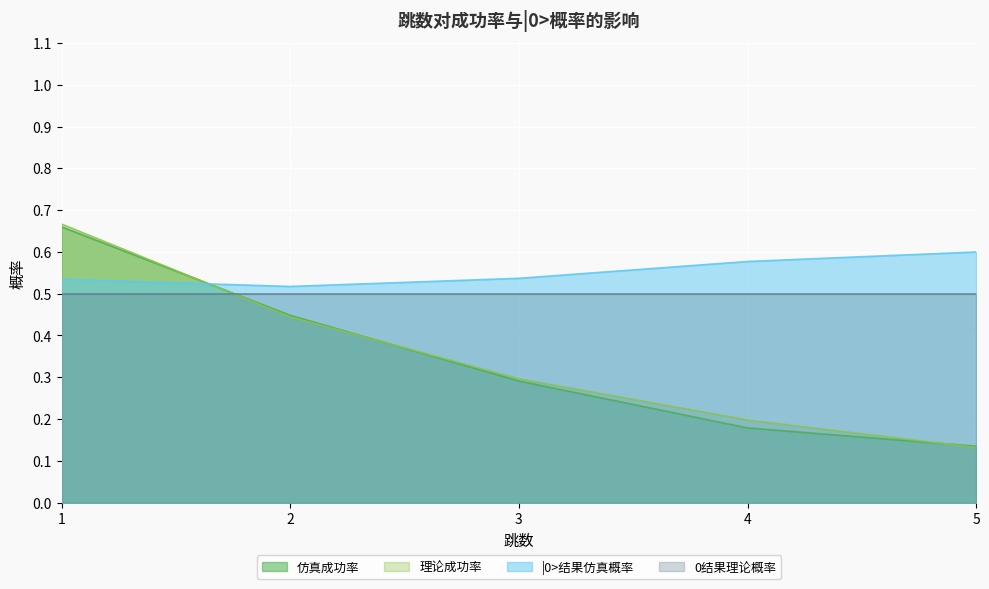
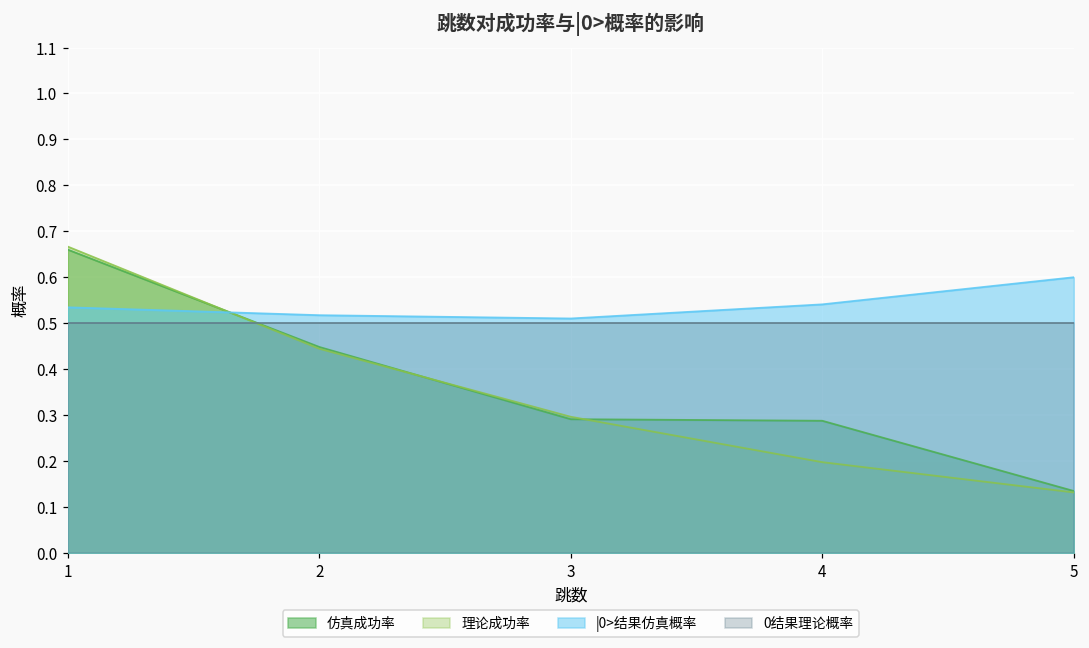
  {
    "仿真成功率": {
      "1": 0.66,
-     "4": 0.18
+     "4": 0.29
    },
    "|0>结果仿真概率": {
      "1": 0.53,
      "2": 0.52,
-     "3": 0.54,
-     "4": 0.58,
+     "3": 0.51,
+     "4": 0.54,
      "5": 0.60
    }
  }
